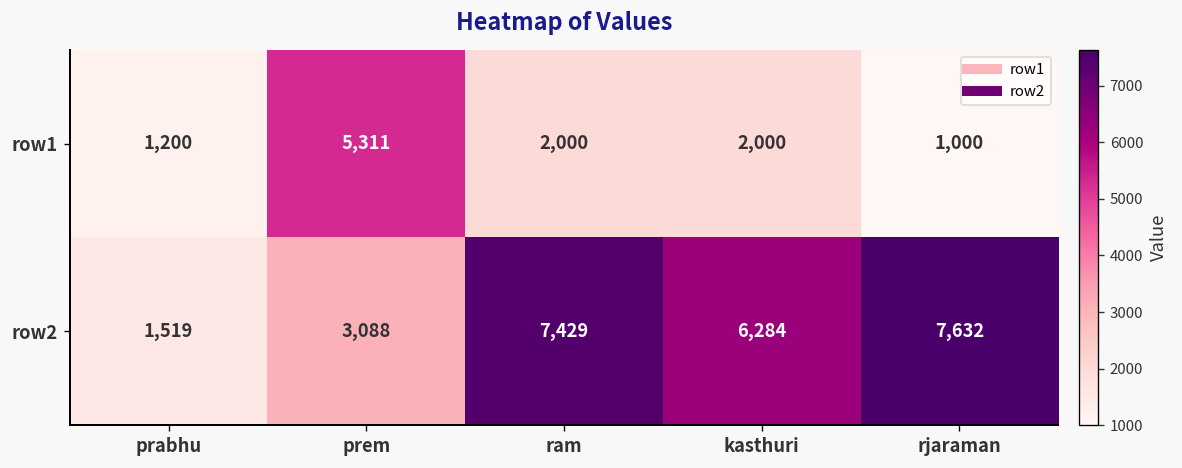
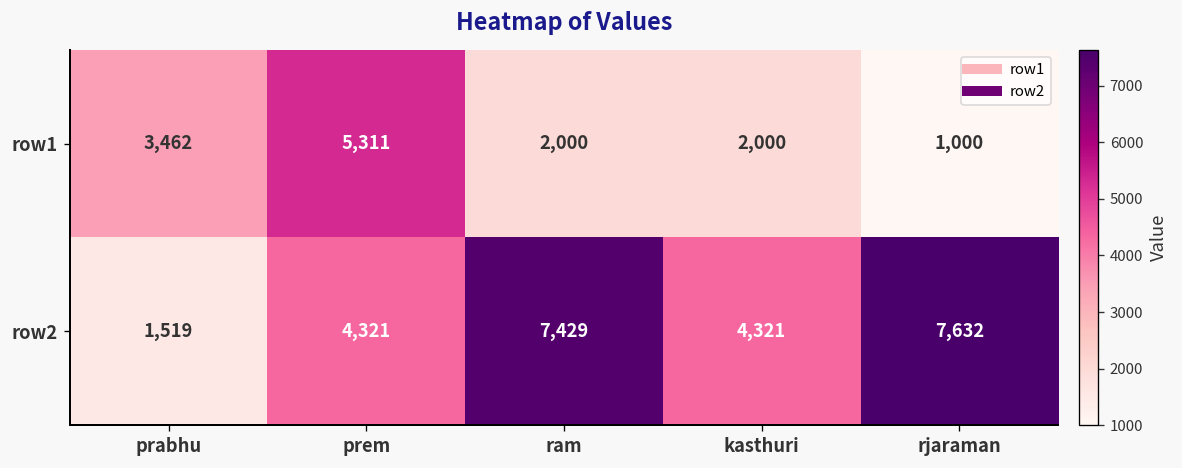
  {
    "row1": {
-     "prabhu": "1,200",
+     "prabhu": "3,462",
      "prem": "5,311",
      "ram": "2,000",
      "kasthuri": "2,000",
      "rjaraman": "1,000"
    },
    "row2": {
      "prabhu": "1,519",
-     "prem": "3,088",
+     "prem": "4,321",
      "ram": "7,429",
-     "kasthuri": "6,284",
+     "kasthuri": "4,321",
      "rjaraman": "7,632"
    }
  }
